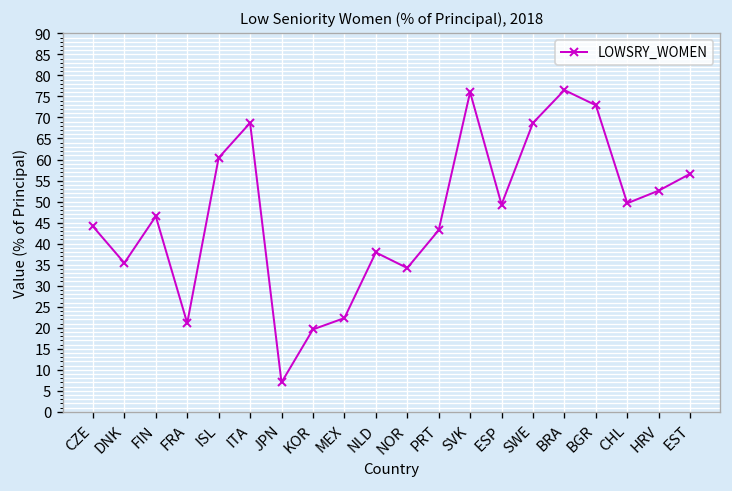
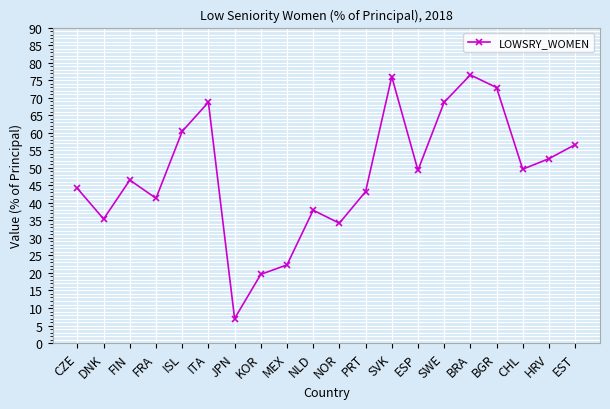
  {
    "CZE": 44,
    "DNK": 35,
    "FIN": 47,
-   "FRA": 21,
+   "FRA": 41,
    "ISL": 60,
    "ITA": 69,
    "JPN": 7,
    "KOR": 20,
    "MEX": 22,
    "NLD": 38,
    "NOR": 34,
    "PRT": 43,
    "SVK": 76,
    "ESP": 49,
    "SWE": 69,
    "BRA": 77,
    "BGR": 73,
    "CHL": 50,
    "HRV": 53,
    "EST": 57
  }
